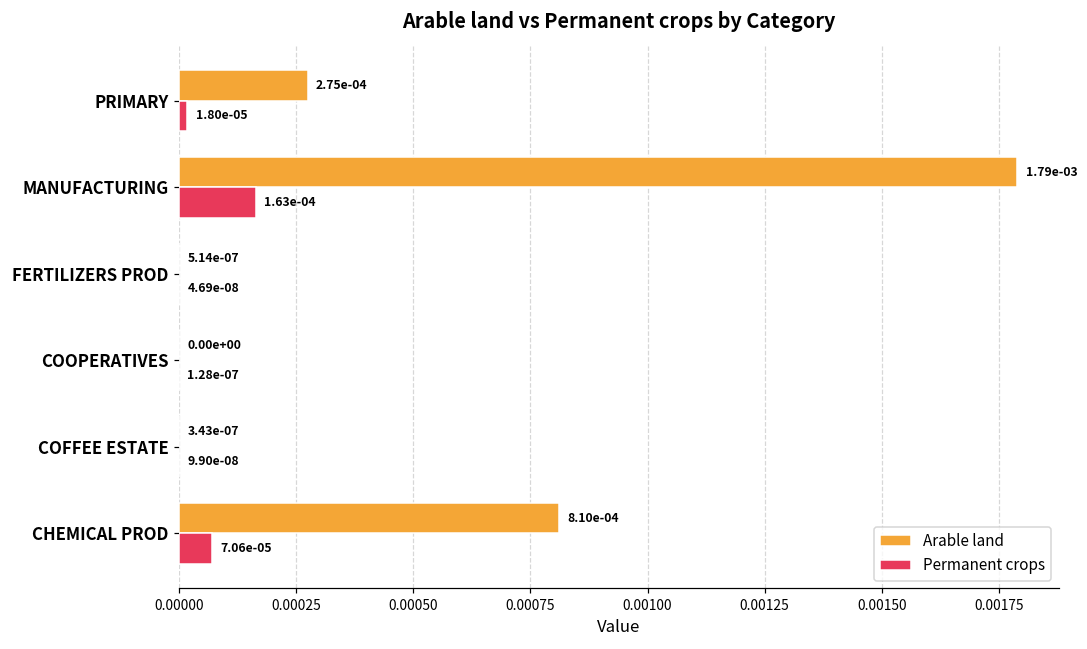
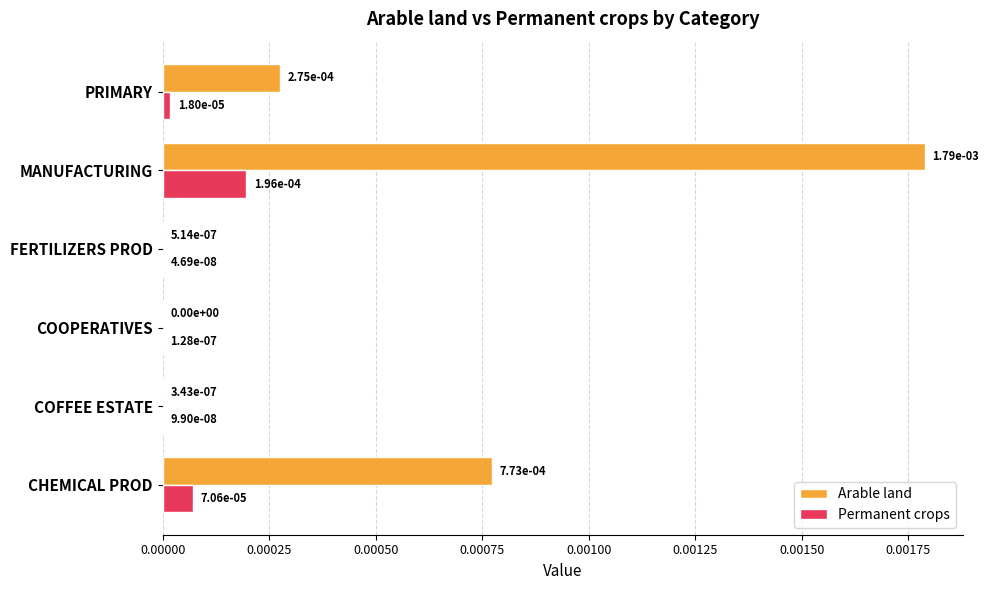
  {
    "Arable land": {
      "PRIMARY": "2.75e-04",
      "MANUFACTURING": "1.79e-03",
      "FERTILIZERS PROD": "5.14e-07",
      "COOPERATIVES": "0.00e+00",
      "COFFEE ESTATE": "3.43e-07",
-     "CHEMICAL PROD": "8.10e-04"
+     "CHEMICAL PROD": "7.73e-04"
    },
    "Permanent crops": {
      "PRIMARY": "1.80e-05",
-     "MANUFACTURING": "1.63e-04",
+     "MANUFACTURING": "1.96e-04",
      "FERTILIZERS PROD": "4.69e-08",
      "COOPERATIVES": "1.28e-07",
      "COFFEE ESTATE": "9.90e-08",
      "CHEMICAL PROD": "7.06e-05"
    }
  }
